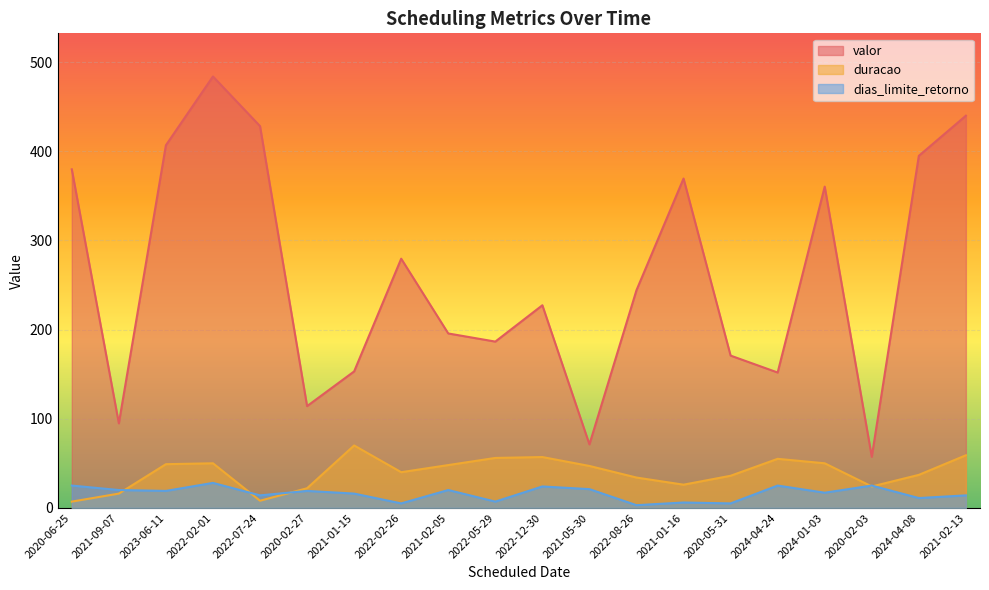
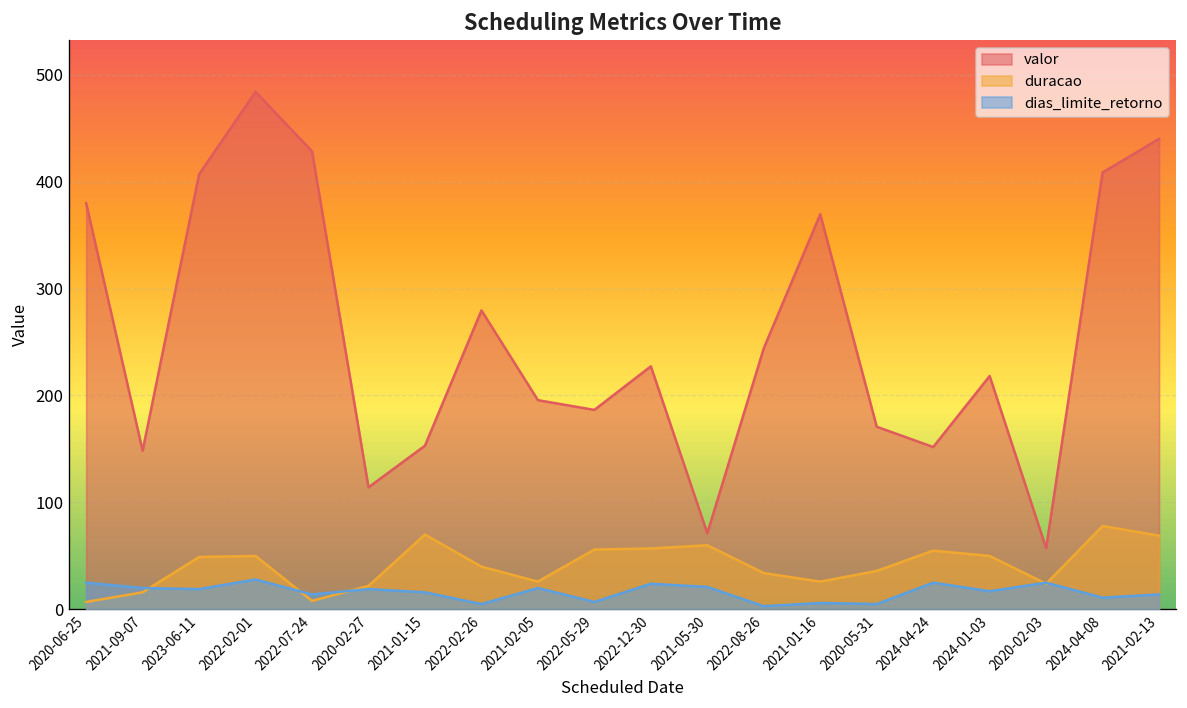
  {
    "valor": {
      "2020-06-25": 380,
-     "2021-09-07": 90,
+     "2021-09-07": 150,
      "2023-06-11": 410,
      "2022-02-01": 480,
      "2022-07-24": 430,
      "2020-02-27": 110,
      "2021-01-15": 150,
      "2022-02-26": 280,
      "2021-02-05": 200,
      "2022-05-29": 190,
      "2022-12-30": 230,
      "2021-05-30": 70,
      "2022-08-26": 240,
      "2021-01-16": 370,
      "2020-05-31": 170,
      "2024-04-24": 150,
-     "2024-01-03": 360,
+     "2024-01-03": 220,
      "2020-02-03": 60,
-     "2024-04-08": 390,
+     "2024-04-08": 410,
      "2021-02-13": 440
    },
    "duracao": {
      "2020-06-25": 10,
      "2021-09-07": 20,
      "2023-06-11": 50,
      "2022-02-01": 50,
      "2022-07-24": 10,
      "2020-02-27": 20,
      "2021-01-15": 70,
      "2022-02-26": 40,
-     "2021-02-05": 50,
+     "2021-02-05": 30,
      "2022-05-29": 60,
      "2022-12-30": 60,
-     "2021-05-30": 50,
+     "2021-05-30": 60,
      "2022-08-26": 30,
      "2021-01-16": 30,
      "2020-05-31": 40,
      "2024-04-24": 60,
      "2024-01-03": 50,
-     "2024-04-08": 40,
-     "2021-02-13": 60
+     "2024-04-08": 80,
+     "2021-02-13": 70
    },
    "dias_limite_retorno": {
      "2020-06-25": 30,
      "2021-09-07": 20,
      "2023-06-11": 20,
      "2022-02-01": 30,
      "2022-07-24": 10,
      "2020-02-27": 20,
      "2021-01-15": 20,
      "2022-02-26": 10,
      "2021-02-05": 20,
      "2022-05-29": 10,
      "2022-12-30": 20,
      "2021-05-30": 20,
      "2022-08-26": 0,
      "2021-01-16": 10,
      "2020-05-31": 10,
      "2024-04-24": 30,
      "2024-01-03": 20,
      "2024-04-08": 10,
      "2021-02-13": 10
    }
  }
